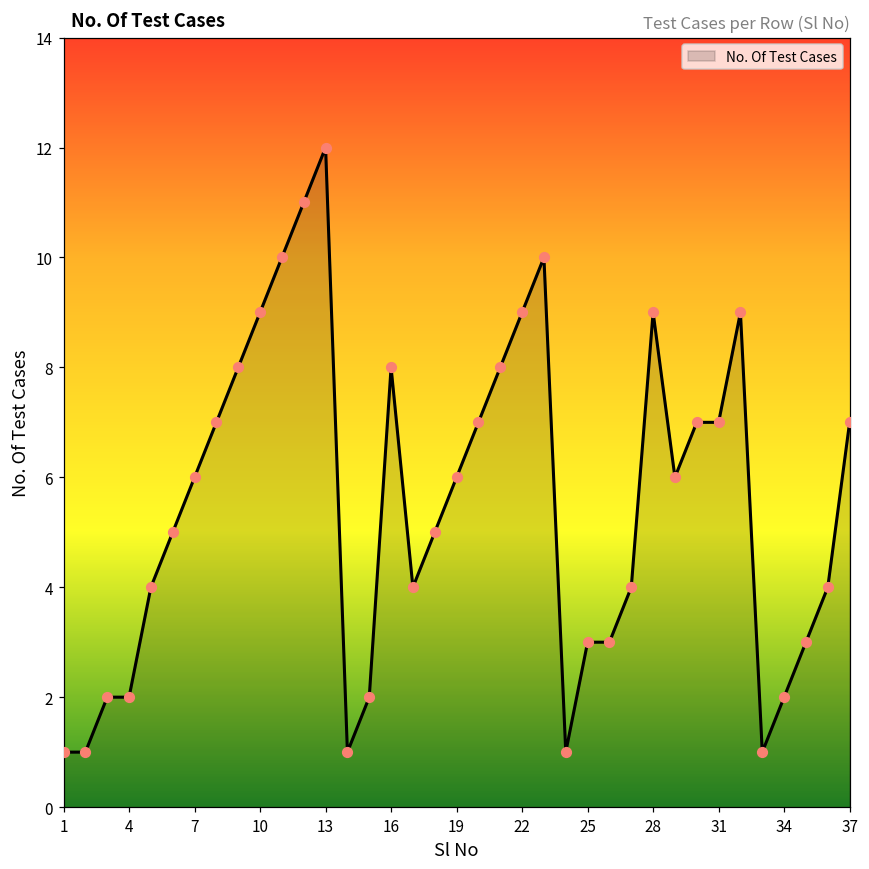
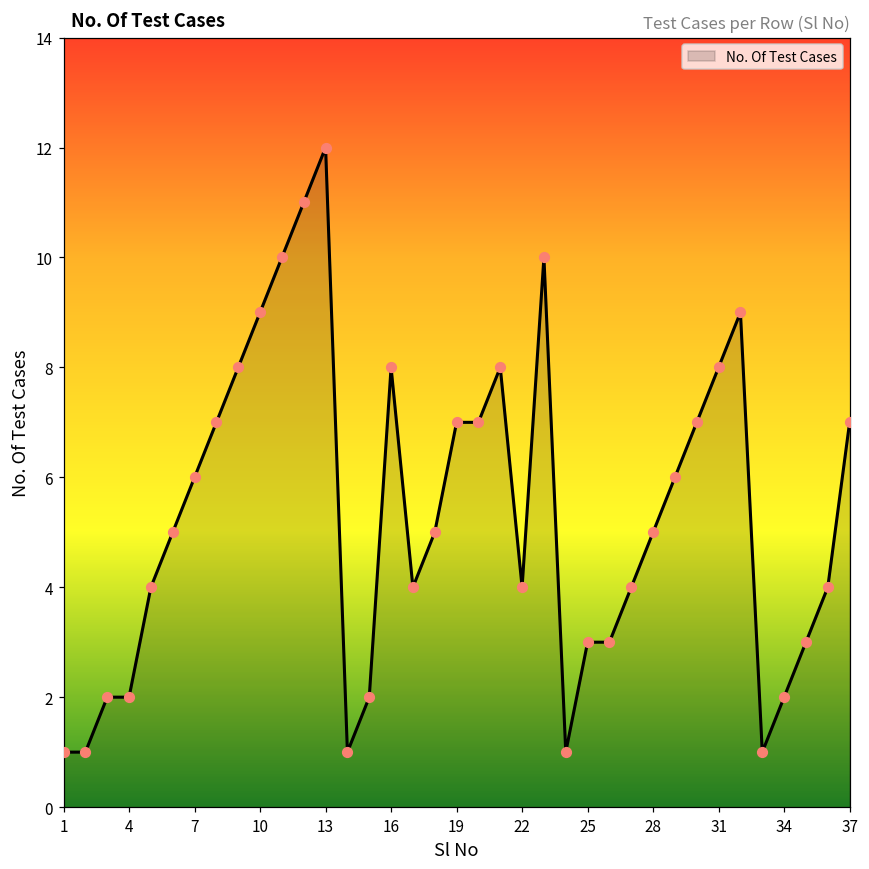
  {
    "1": 1,
    "4": 2,
    "7": 6,
    "10": 9,
    "13": 12,
    "16": 8,
-   "19": 6,
-   "22": 9,
+   "19": 7,
+   "22": 4,
    "25": 3,
-   "28": 9,
-   "31": 7,
+   "28": 5,
+   "31": 8,
    "34": 2,
    "37": 7
  }
